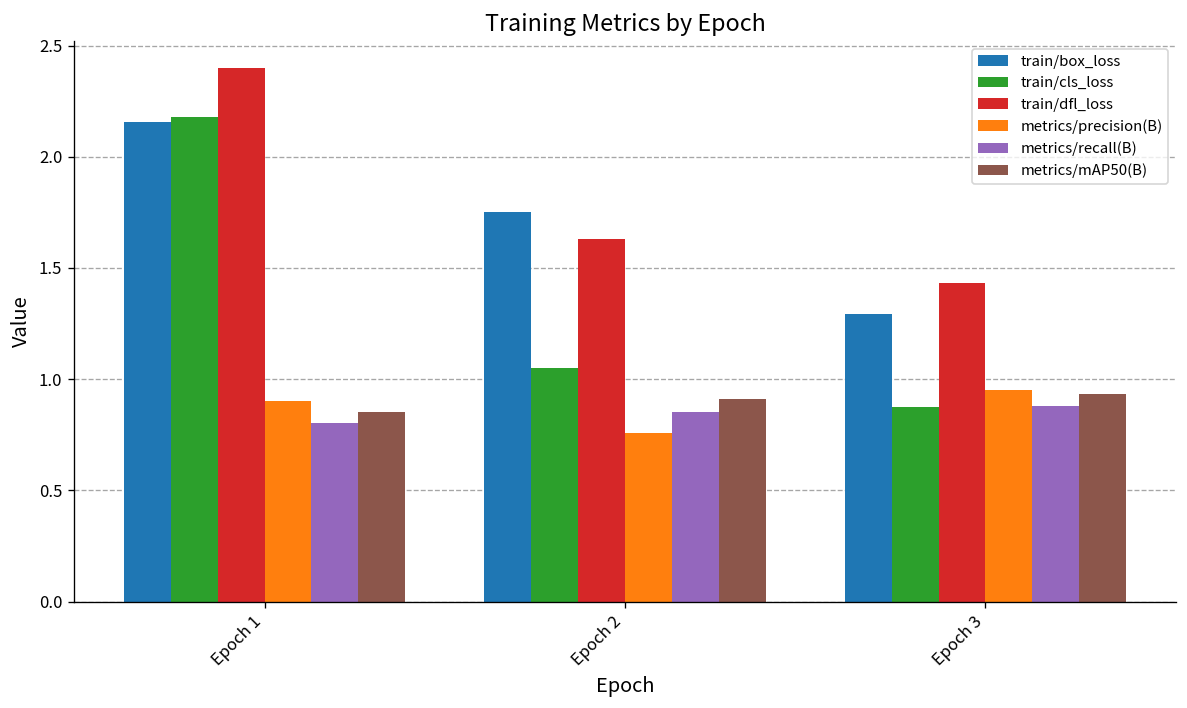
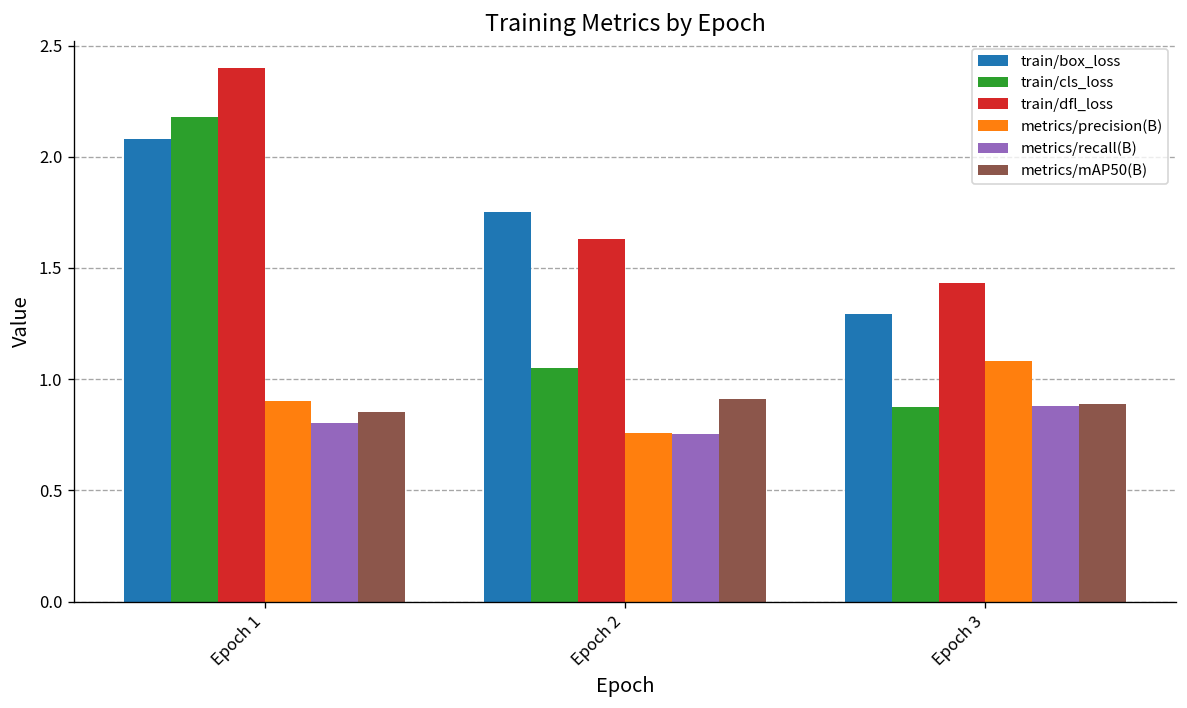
  {
    "train/box_loss": {
-     "Epoch 1": 2.16,
+     "Epoch 1": 2.08,
      "Epoch 2": 1.75,
      "Epoch 3": 1.29
    },
    "train/cls_loss": {
      "Epoch 1": 2.18,
      "Epoch 2": 1.05,
      "Epoch 3": 0.88
    },
    "train/dfl_loss": {
      "Epoch 1": 2.40,
      "Epoch 2": 1.63,
      "Epoch 3": 1.43
    },
    "metrics/precision(B)": {
      "Epoch 1": 0.90,
      "Epoch 2": 0.76,
-     "Epoch 3": 0.95
+     "Epoch 3": 1.08
    },
    "metrics/recall(B)": {
      "Epoch 1": 0.80,
-     "Epoch 2": 0.85,
+     "Epoch 2": 0.76,
      "Epoch 3": 0.88
    },
    "metrics/mAP50(B)": {
      "Epoch 1": 0.85,
      "Epoch 2": 0.91,
-     "Epoch 3": 0.94
+     "Epoch 3": 0.89
    }
  }
